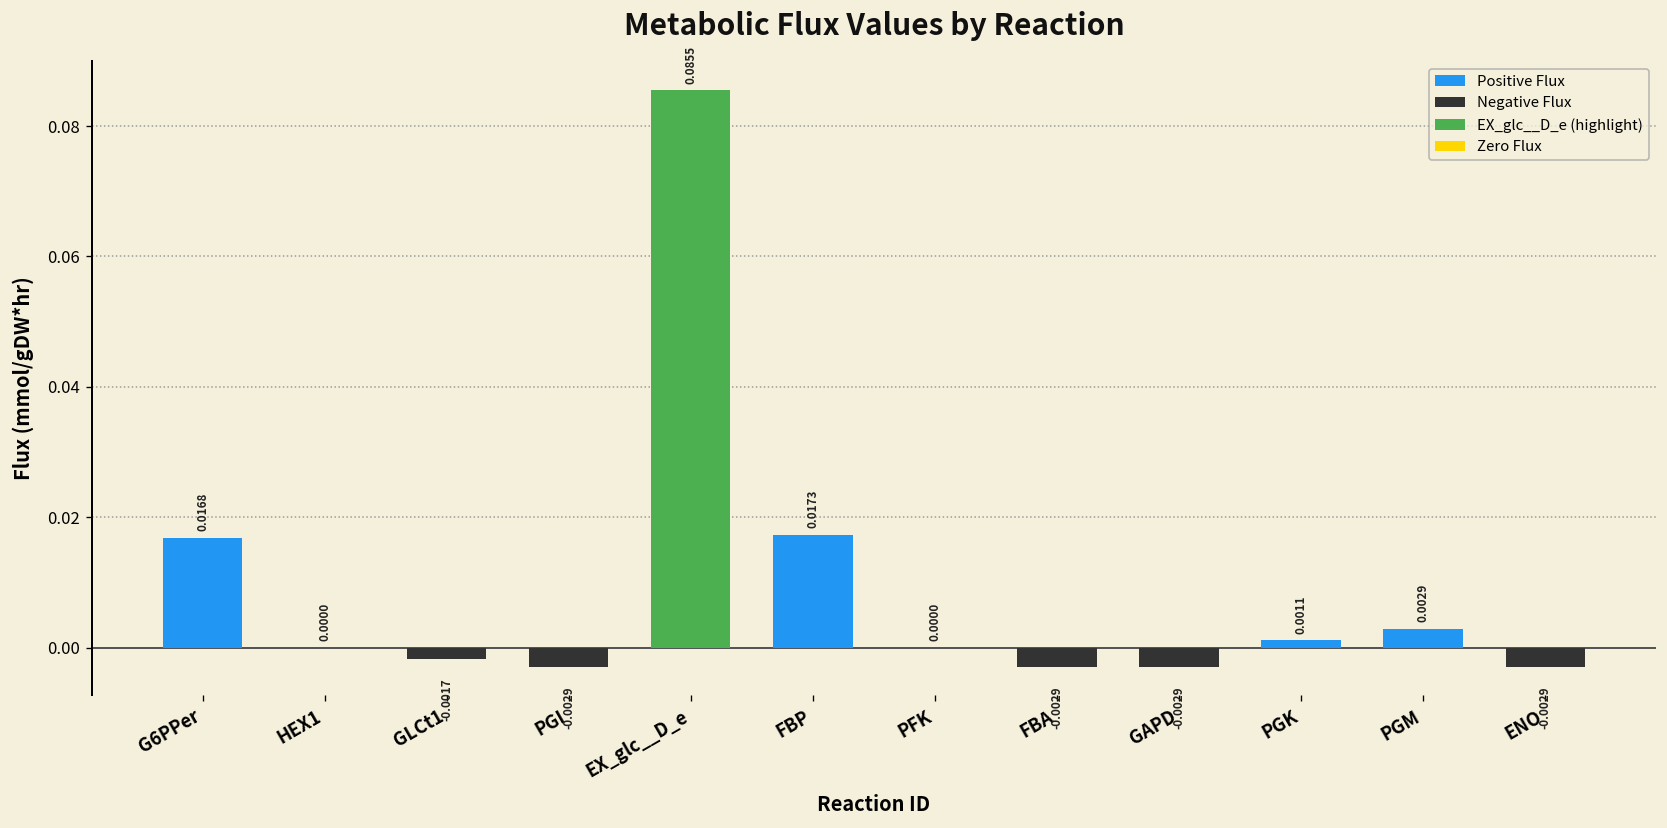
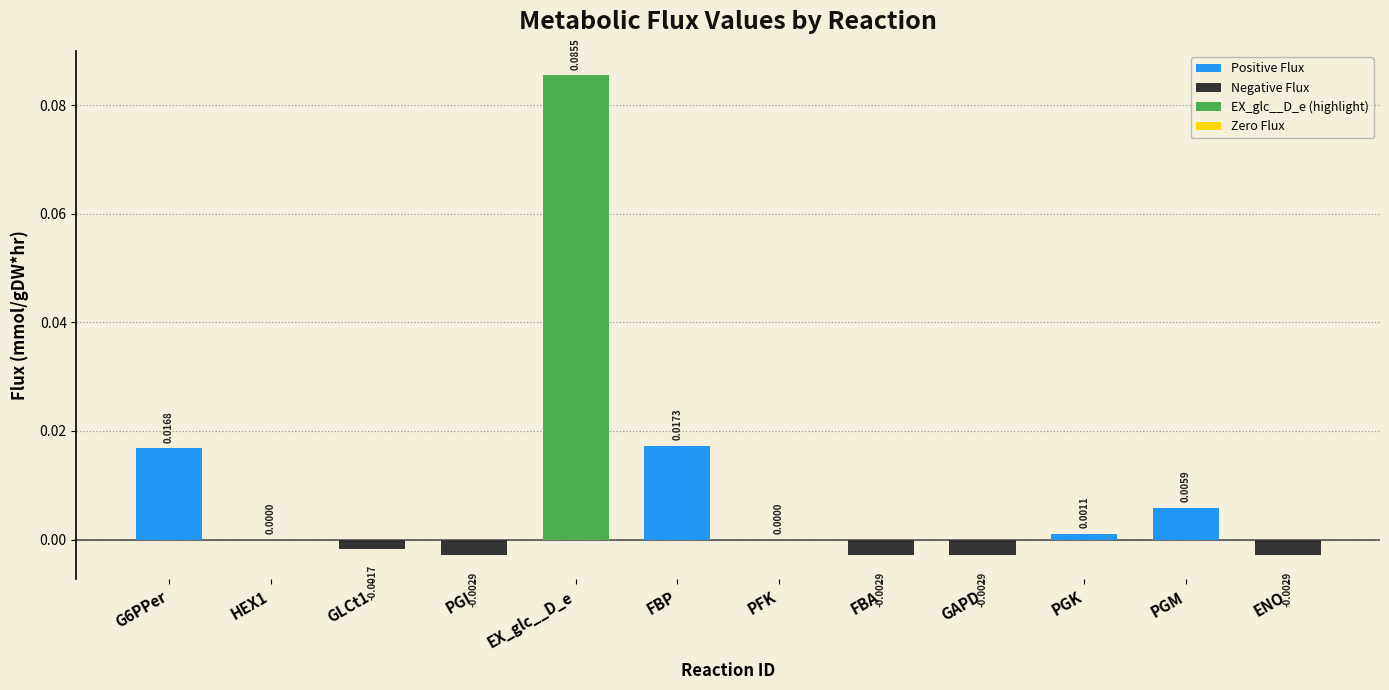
  {
    "G6PPer": 0.0168,
    "HEX1": 0.0000,
    "GLCt1": -0.0017,
    "PGI": -0.0029,
    "EX_glc__D_e": 0.0855,
    "FBP": 0.0173,
    "PFK": 0.0000,
    "FBA": -0.0029,
    "GAPD": -0.0029,
    "PGK": 0.0011,
-   "PGM": 0.0029,
+   "PGM": 0.0059,
    "ENO": -0.0029
  }
